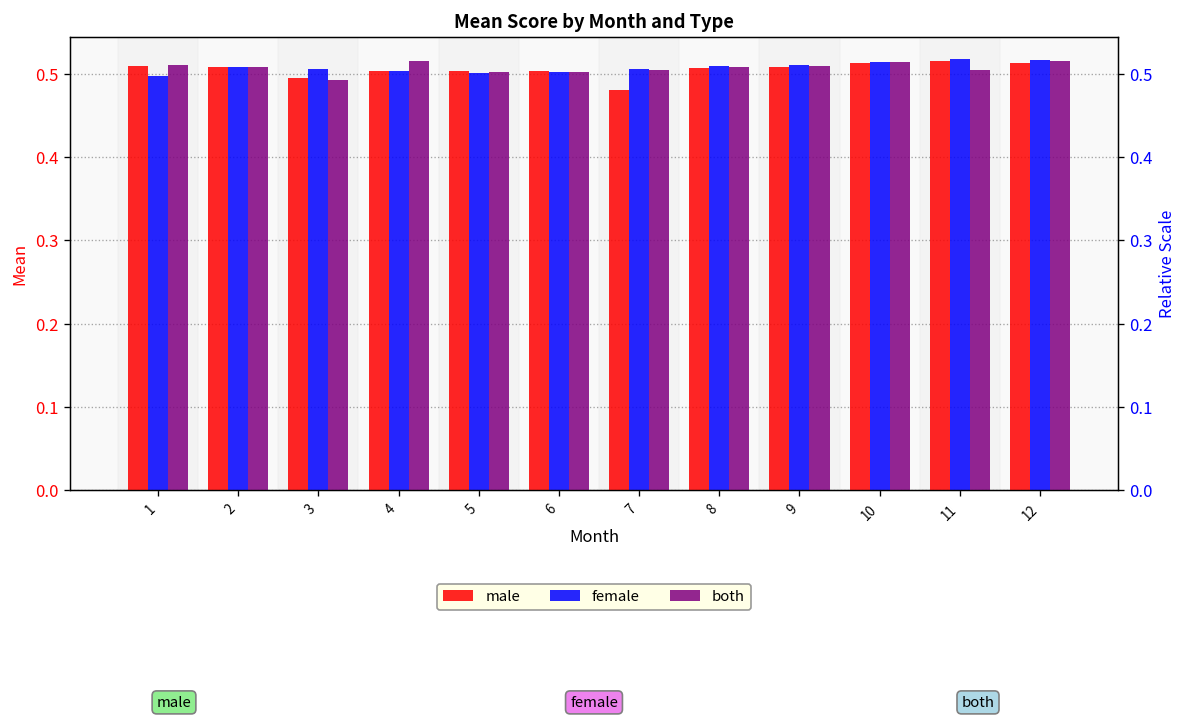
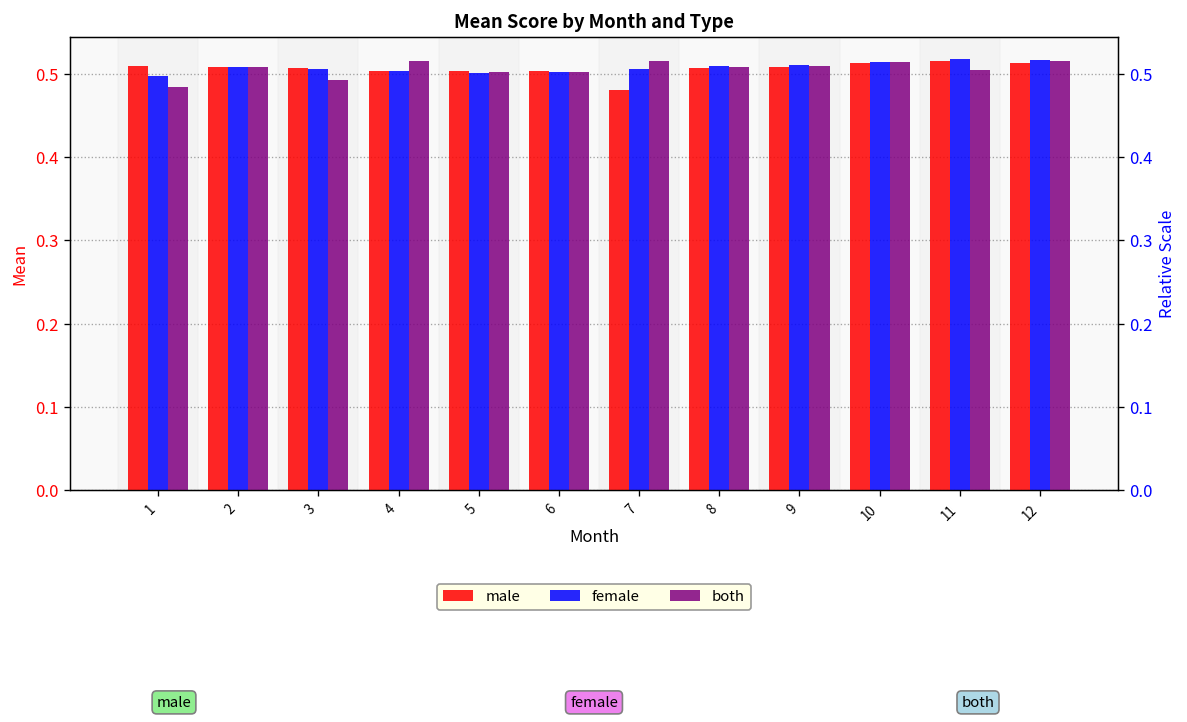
  {
    "male": {
      "1": 0.51,
      "2": 0.51,
-     "3": 0.50,
+     "3": 0.51,
      "4": 0.50,
      "5": 0.50,
      "6": 0.50,
      "7": 0.48,
      "8": 0.51,
      "9": 0.51,
      "10": 0.51,
      "11": 0.52,
      "12": 0.51
    },
    "female": {
      "1": 0.50,
      "2": 0.51,
      "3": 0.51,
      "4": 0.50,
      "5": 0.50,
      "6": 0.50,
      "7": 0.50,
      "8": 0.51,
      "9": 0.51,
      "10": 0.51,
      "11": 0.52,
      "12": 0.52
    },
    "both": {
-     "1": 0.51,
+     "1": 0.48,
      "2": 0.51,
      "3": 0.49,
      "4": 0.51,
      "5": 0.50,
      "6": 0.50,
-     "7": 0.50,
+     "7": 0.52,
      "8": 0.51,
      "9": 0.51,
      "10": 0.51,
      "11": 0.50,
      "12": 0.51
    }
  }
